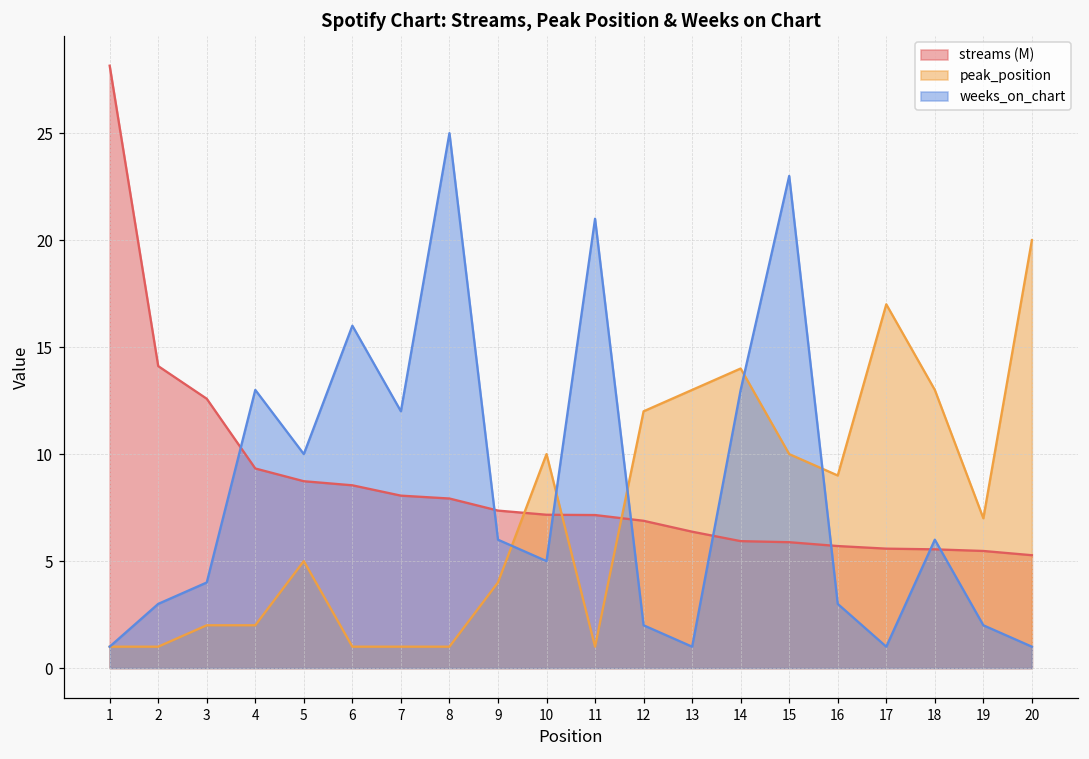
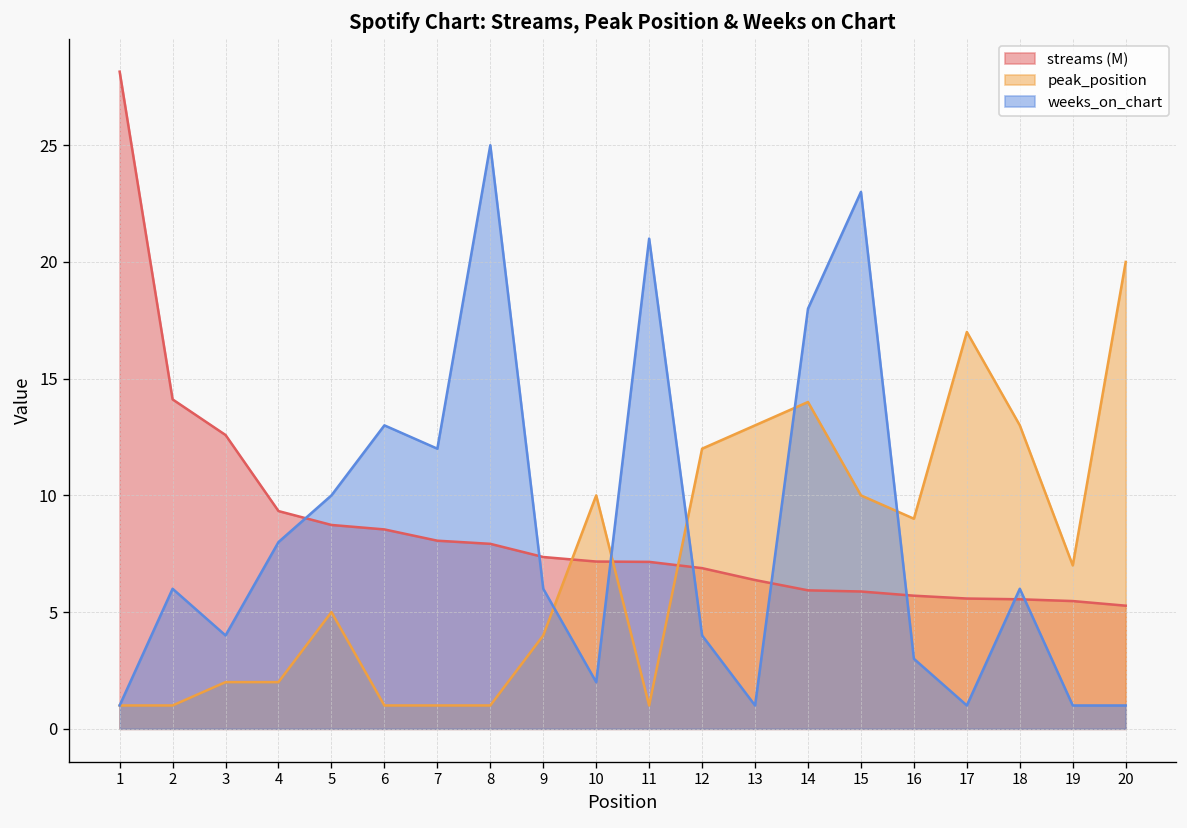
  {
    "weeks_on_chart": {
-     "2": 3,
+     "2": 6,
      "3": 4,
-     "4": 13,
+     "4": 8,
      "5": 10,
-     "6": 16,
+     "6": 13,
      "7": 12,
      "8": 25,
      "9": 6,
-     "10": 5,
+     "10": 2,
      "11": 21,
-     "12": 2,
+     "12": 4,
      "13": 1,
-     "14": 13,
+     "14": 18,
      "15": 23,
      "16": 3,
      "17": 1,
      "18": 6,
-     "19": 2,
+     "19": 1,
      "20": 1
    }
  }
